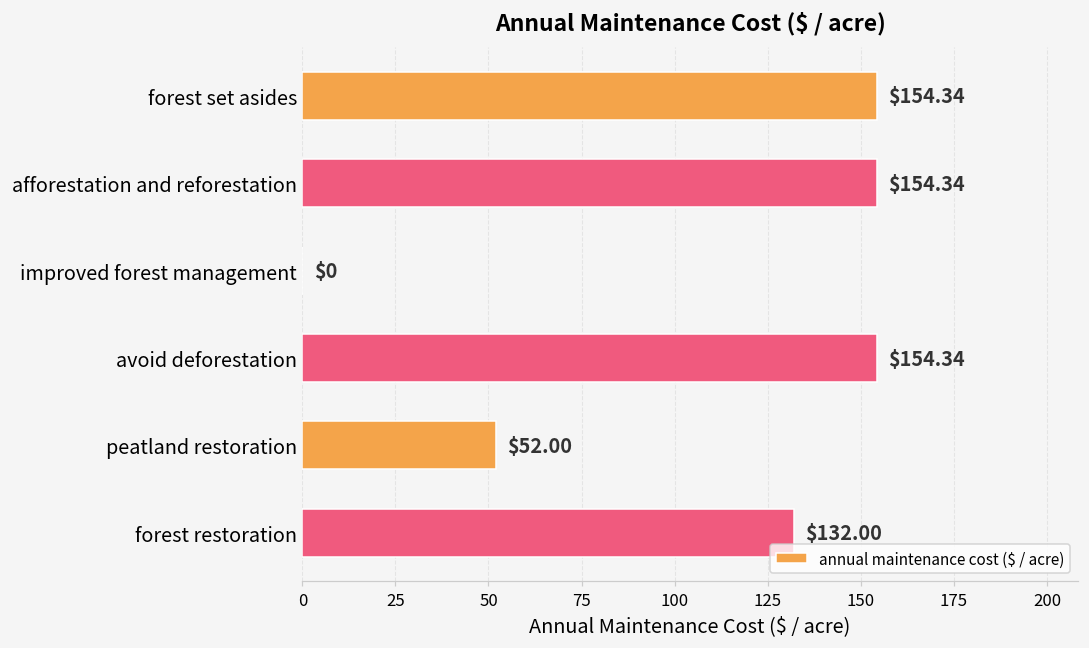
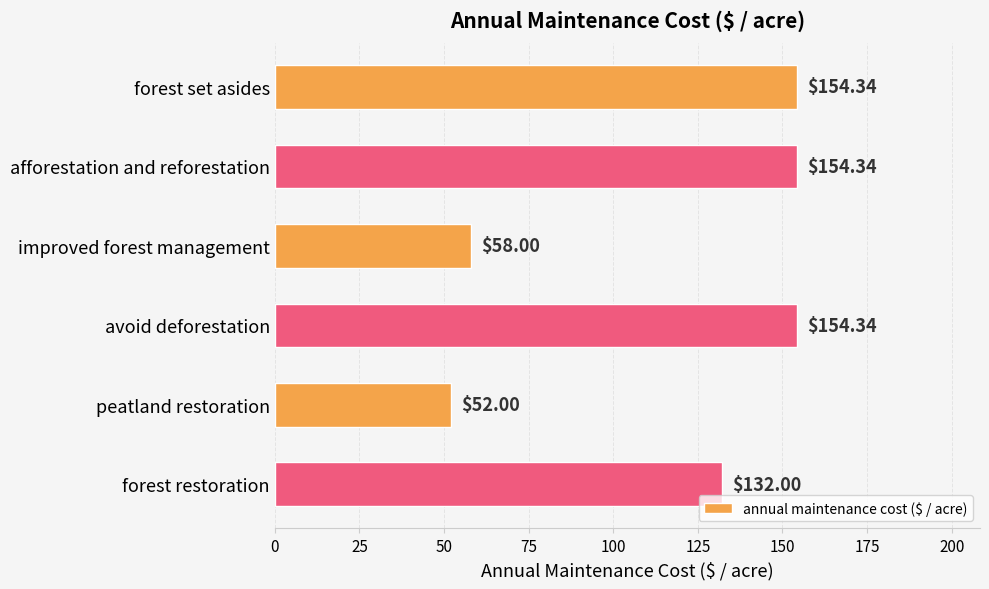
  {
    "forest set asides": "$154.34",
    "afforestation and reforestation": "$154.34",
-   "improved forest management": "$0",
+   "improved forest management": "$58.00",
    "avoid deforestation": "$154.34",
    "peatland restoration": "$52.00",
    "forest restoration": "$132.00"
  }
